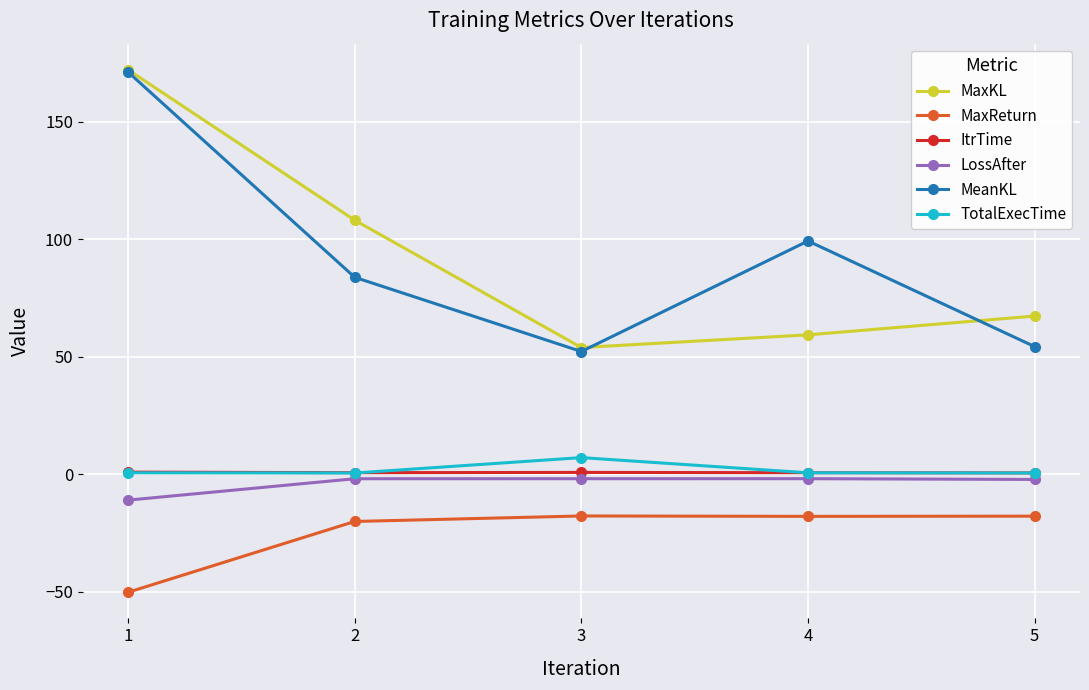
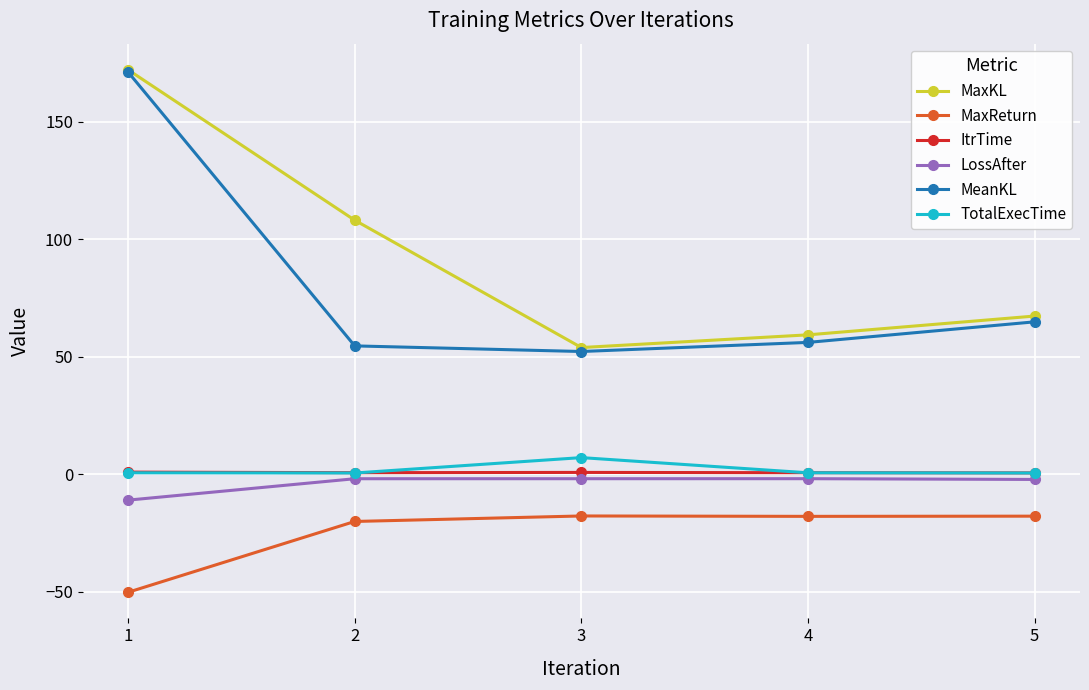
  {
    "MaxKL": {
      "2": 108,
      "3": 54,
      "4": 59,
      "5": 67
    },
    "LossAfter": {
      "1": -11,
      "2": -2,
      "3": -2,
      "4": -2,
      "5": -2
    },
    "MeanKL": {
-     "2": 84,
+     "2": 55,
      "3": 52,
-     "4": 99,
-     "5": 54
+     "4": 56,
+     "5": 65
    },
    "TotalExecTime": {
      "3": 7
    }
  }
